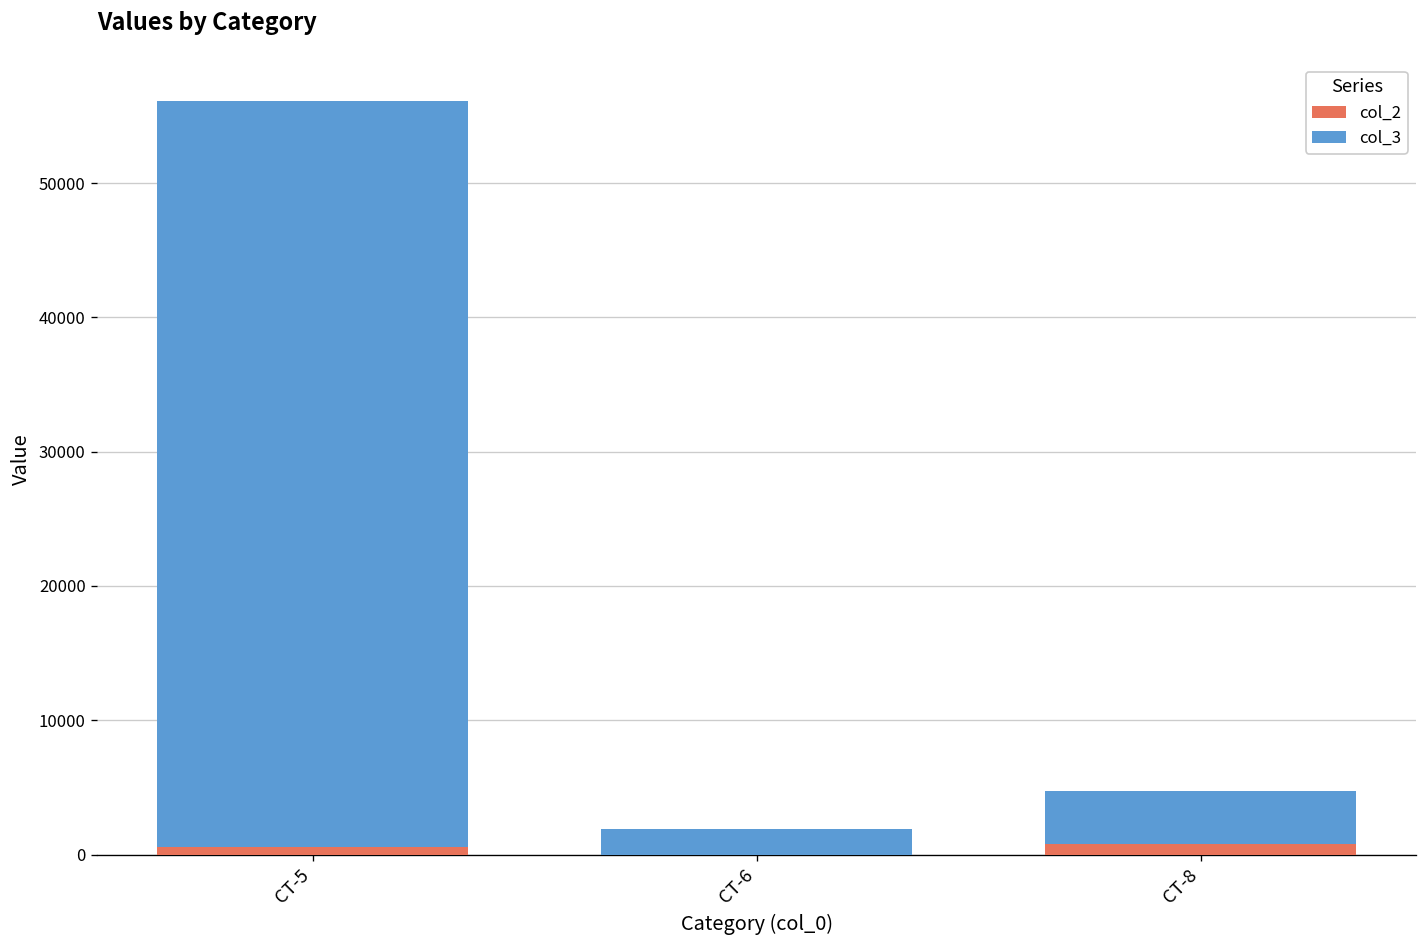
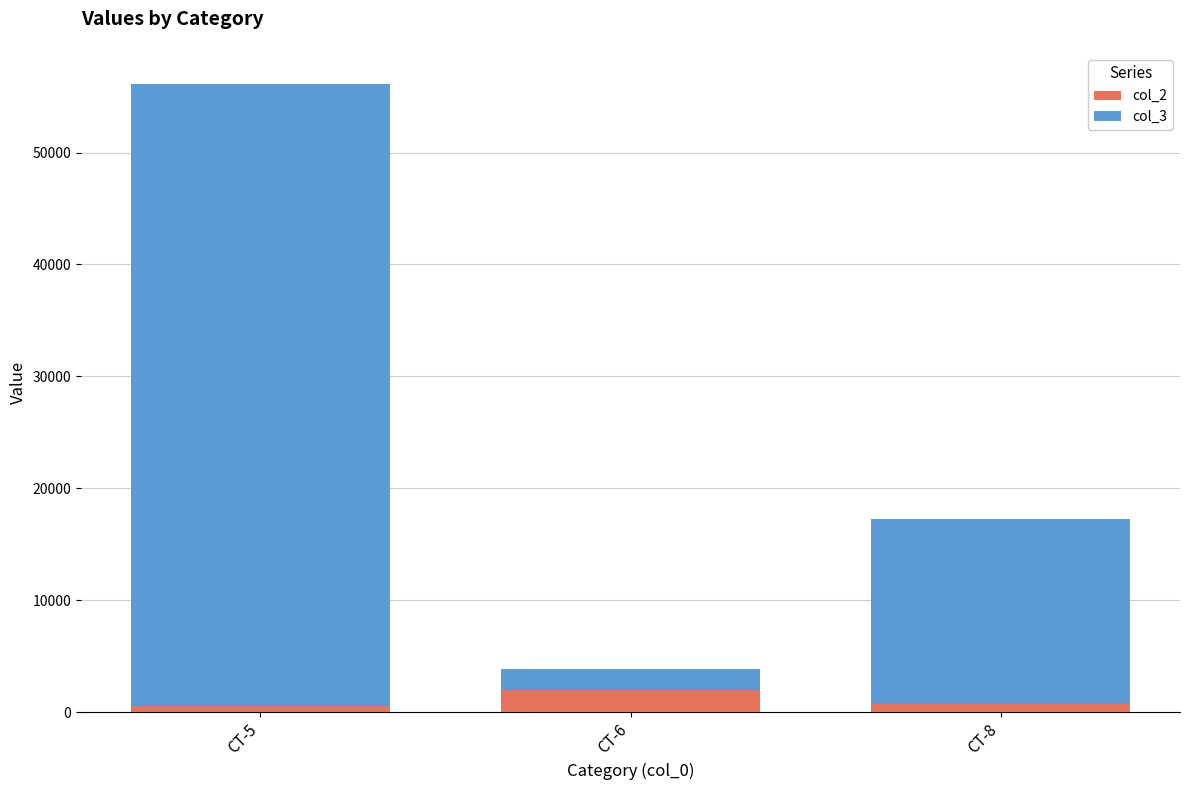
  {
    "col_2": {
      "CT-5": 600,
-     "CT-6": 0,
+     "CT-6": 2000,
      "CT-8": 800
    },
    "col_3": {
      "CT-5": 55600,
      "CT-6": 1900,
-     "CT-8": 4000
+     "CT-8": 16500
    }
  }
